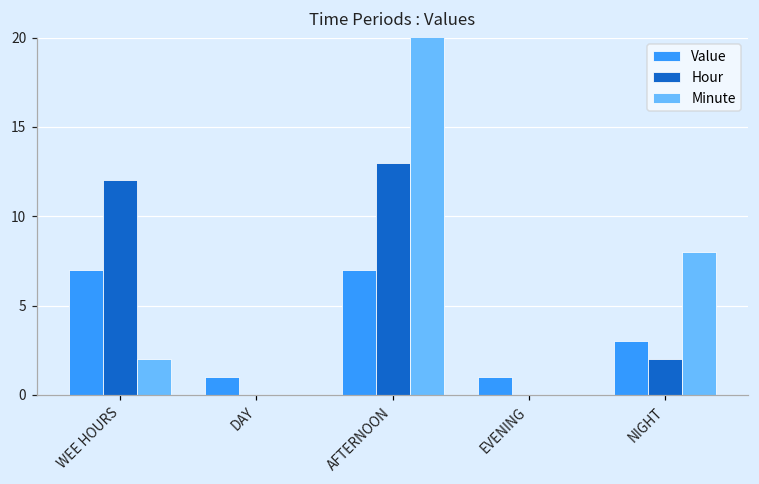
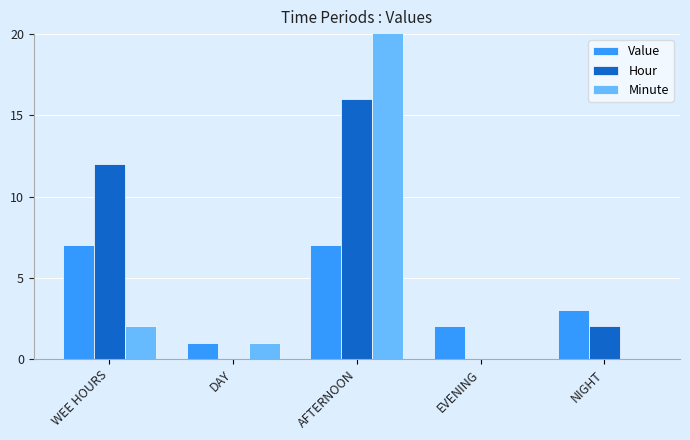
  {
    "Value": {
      "WEE HOURS": 7,
      "DAY": 1,
      "AFTERNOON": 7,
-     "EVENING": 1,
+     "EVENING": 2,
      "NIGHT": 3
    },
    "Hour": {
      "WEE HOURS": 12,
      "DAY": 0,
-     "AFTERNOON": 13,
+     "AFTERNOON": 16,
      "EVENING": 0,
      "NIGHT": 2
    },
    "Minute": {
      "WEE HOURS": 2,
-     "DAY": 0,
+     "DAY": 1,
      "EVENING": 0,
-     "NIGHT": 8
+     "NIGHT": 0
    }
  }
